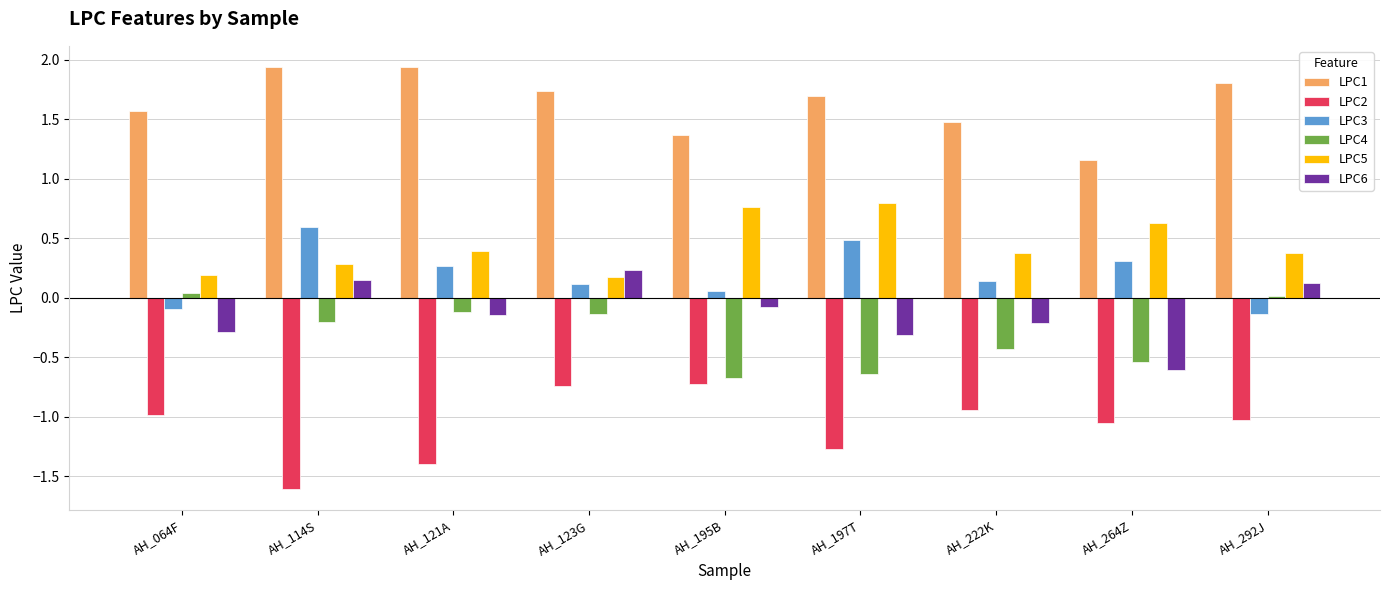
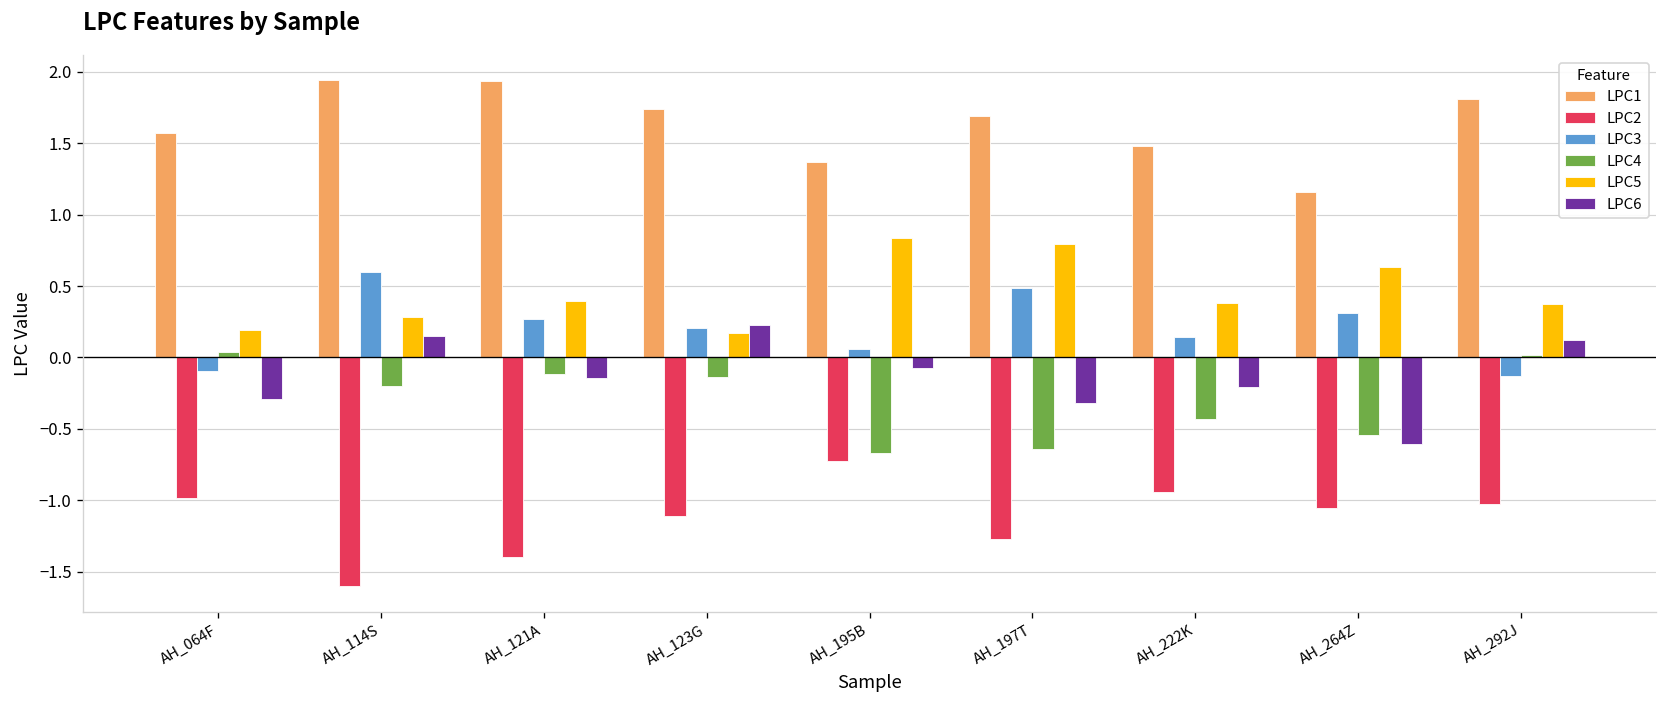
  {
    "LPC1": {
      "AH_064F": 1.57,
      "AH_114S": 1.94,
      "AH_121A": 1.94,
      "AH_123G": 1.74,
      "AH_195B": 1.37,
      "AH_197T": 1.69,
      "AH_222K": 1.48,
      "AH_264Z": 1.16,
      "AH_292J": 1.81
    },
    "LPC2": {
      "AH_064F": -0.98,
      "AH_114S": -1.60,
      "AH_121A": -1.40,
-     "AH_123G": -0.74,
+     "AH_123G": -1.11,
      "AH_195B": -0.73,
      "AH_197T": -1.27,
      "AH_222K": -0.94,
      "AH_264Z": -1.05,
      "AH_292J": -1.03
    },
    "LPC3": {
      "AH_064F": -0.09,
      "AH_114S": 0.60,
      "AH_121A": 0.27,
-     "AH_123G": 0.12,
+     "AH_123G": 0.21,
      "AH_195B": 0.06,
      "AH_197T": 0.49,
      "AH_222K": 0.14,
      "AH_264Z": 0.31,
      "AH_292J": -0.13
    },
    "LPC4": {
      "AH_064F": 0.04,
      "AH_114S": -0.20,
      "AH_121A": -0.12,
      "AH_123G": -0.14,
      "AH_195B": -0.67,
      "AH_197T": -0.64,
      "AH_222K": -0.43,
      "AH_264Z": -0.54
    },
    "LPC5": {
      "AH_064F": 0.19,
      "AH_114S": 0.28,
      "AH_121A": 0.39,
      "AH_123G": 0.17,
-     "AH_195B": 0.76,
+     "AH_195B": 0.83,
      "AH_197T": 0.80,
      "AH_222K": 0.38,
      "AH_264Z": 0.63,
      "AH_292J": 0.37
    },
    "LPC6": {
      "AH_064F": -0.29,
      "AH_114S": 0.15,
      "AH_121A": -0.15,
      "AH_123G": 0.23,
      "AH_195B": -0.08,
      "AH_197T": -0.32,
      "AH_222K": -0.21,
      "AH_264Z": -0.61,
      "AH_292J": 0.12
    }
  }
